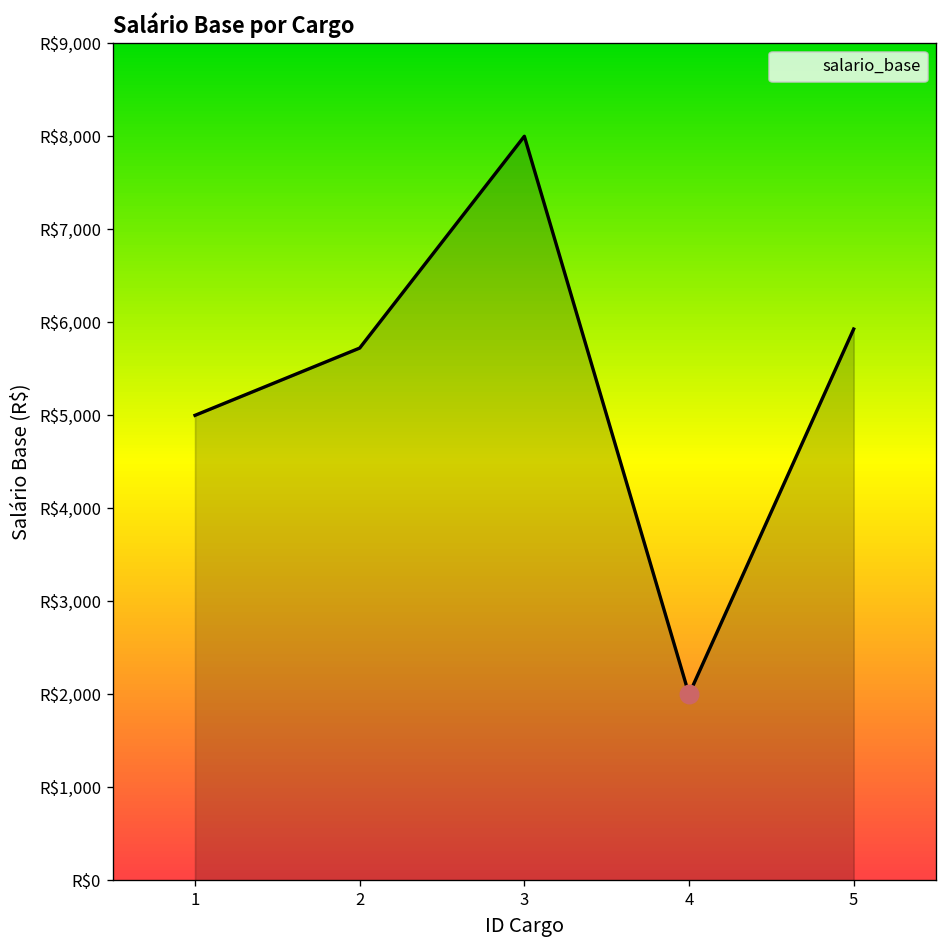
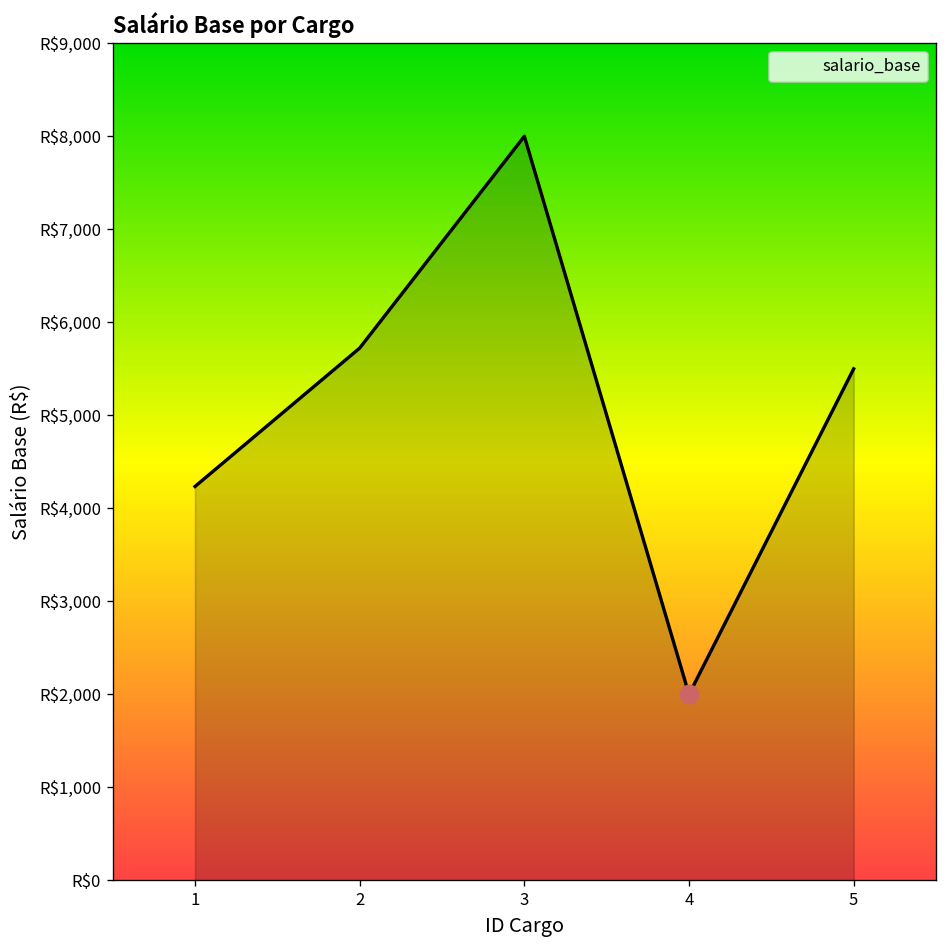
  {
    "salario_base": {
-     "1": "R$5,000",
+     "1": "R$4,200",
      "2": "R$5,700",
      "3": "R$8,000",
-     "5": "R$5,900"
+     "5": "R$5,500"
    }
  }
